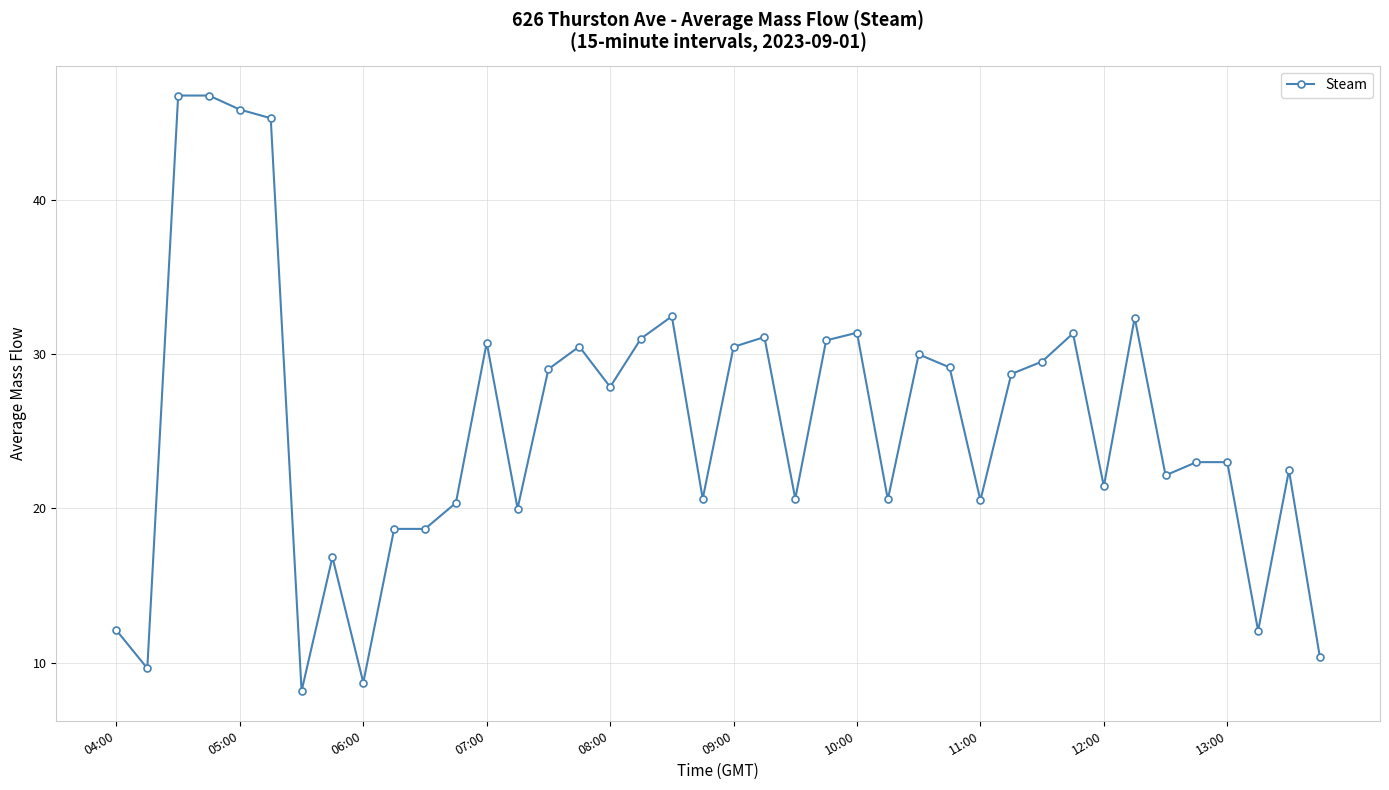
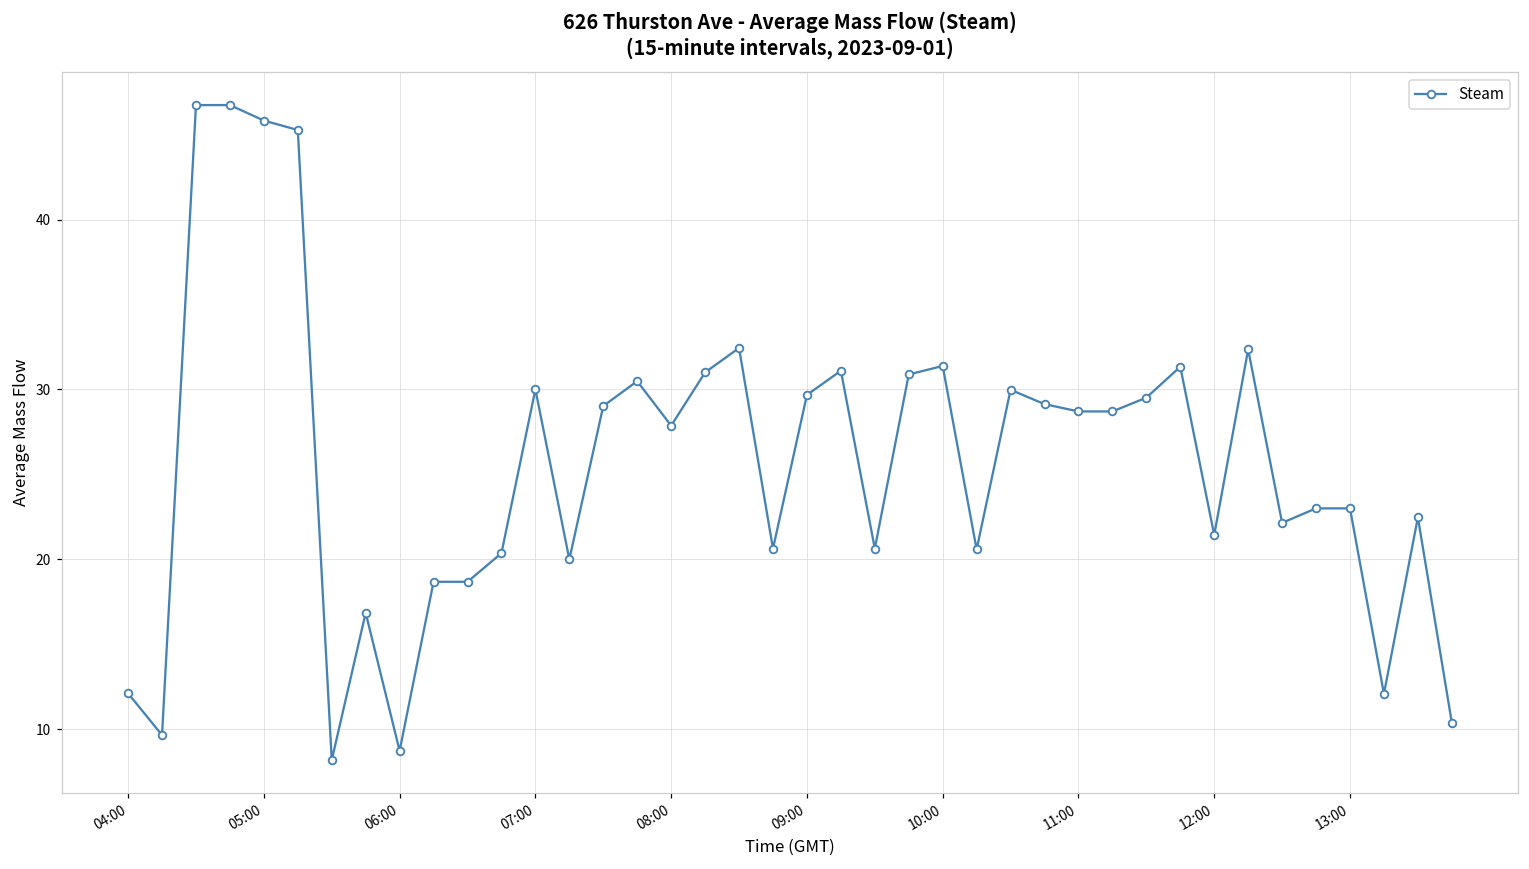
  {
    "04:00": 12.1,
    "05:00": 45.8,
    "06:00": 8.7,
-   "07:00": 30.7,
+   "07:00": 30.0,
    "08:00": 27.9,
-   "09:00": 30.5,
+   "09:00": 29.7,
    "10:00": 31.4,
-   "11:00": 20.5,
+   "11:00": 28.7,
    "12:00": 21.4,
    "13:00": 23.0
  }
